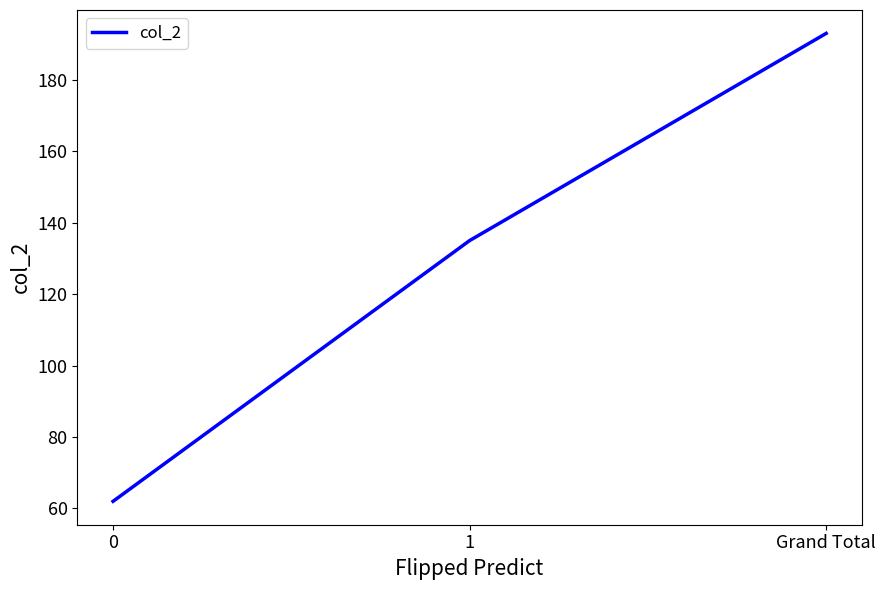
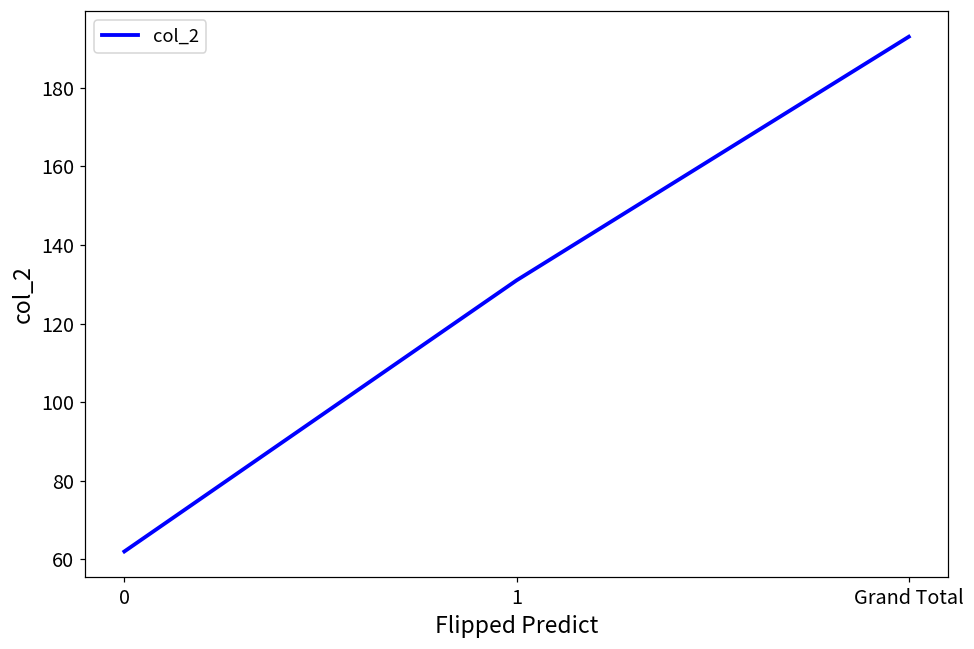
  {
    "0": 62,
-   "1": 135,
+   "1": 131,
    "Grand Total": 193
  }
